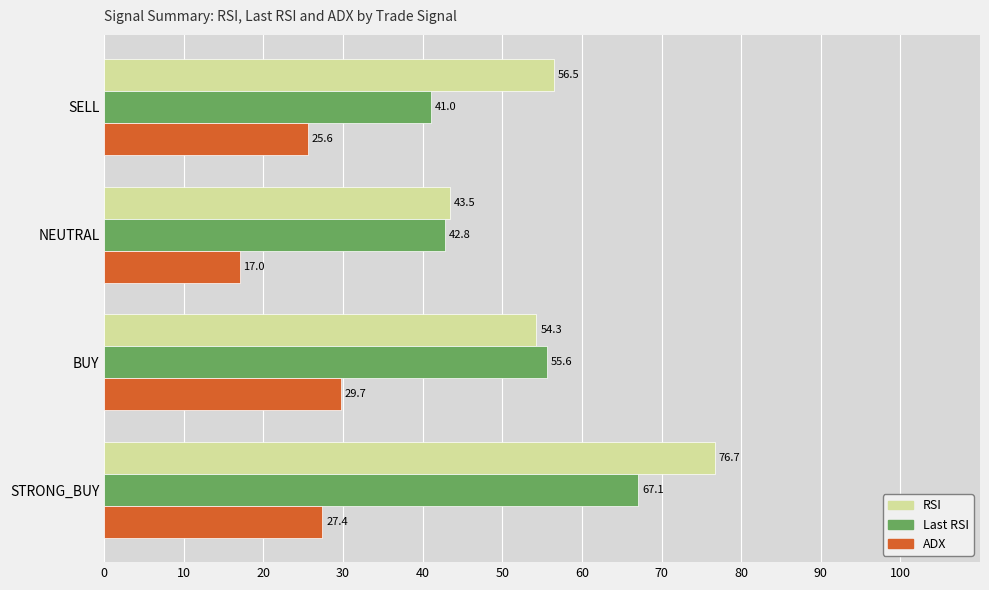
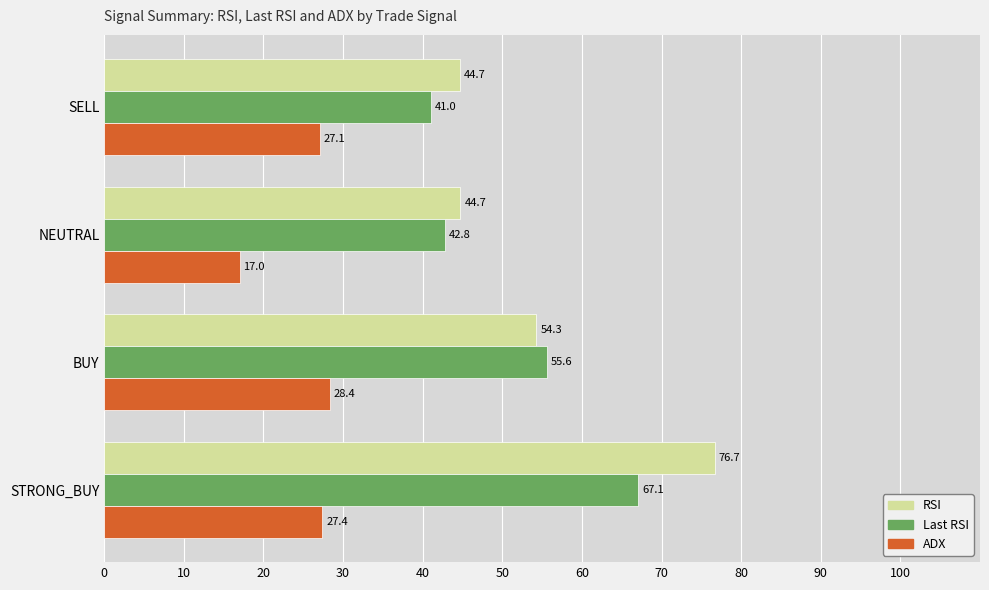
  {
    "RSI": {
-     "SELL": 56.5,
-     "NEUTRAL": 43.5,
+     "SELL": 44.7,
+     "NEUTRAL": 44.7,
      "BUY": 54.3,
      "STRONG_BUY": 76.7
    },
    "Last RSI": {
      "SELL": 41.0,
      "NEUTRAL": 42.8,
      "BUY": 55.6,
      "STRONG_BUY": 67.1
    },
    "ADX": {
-     "SELL": 25.6,
+     "SELL": 27.1,
      "NEUTRAL": 17.0,
-     "BUY": 29.7,
+     "BUY": 28.4,
      "STRONG_BUY": 27.4
    }
  }
